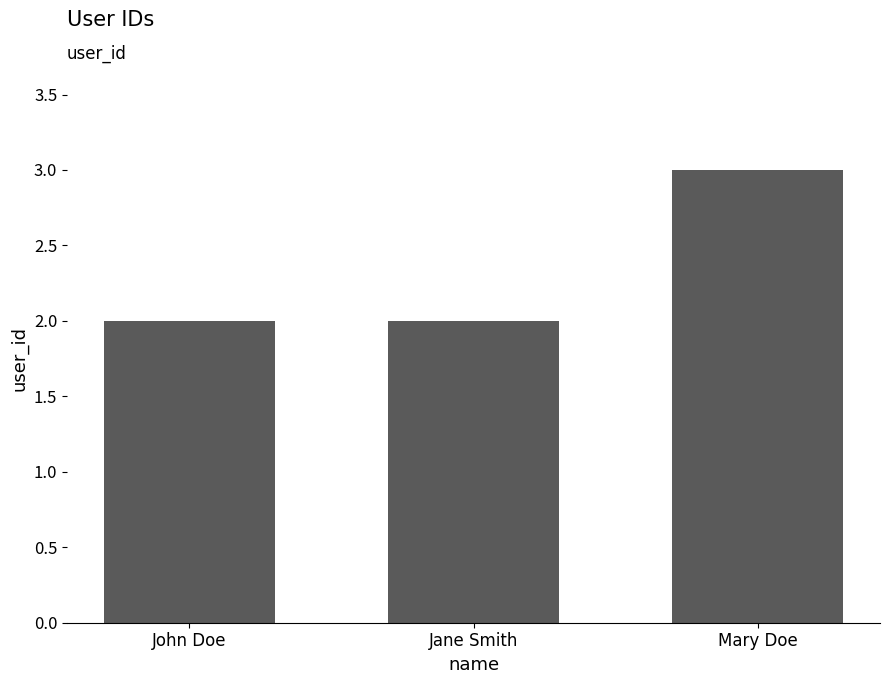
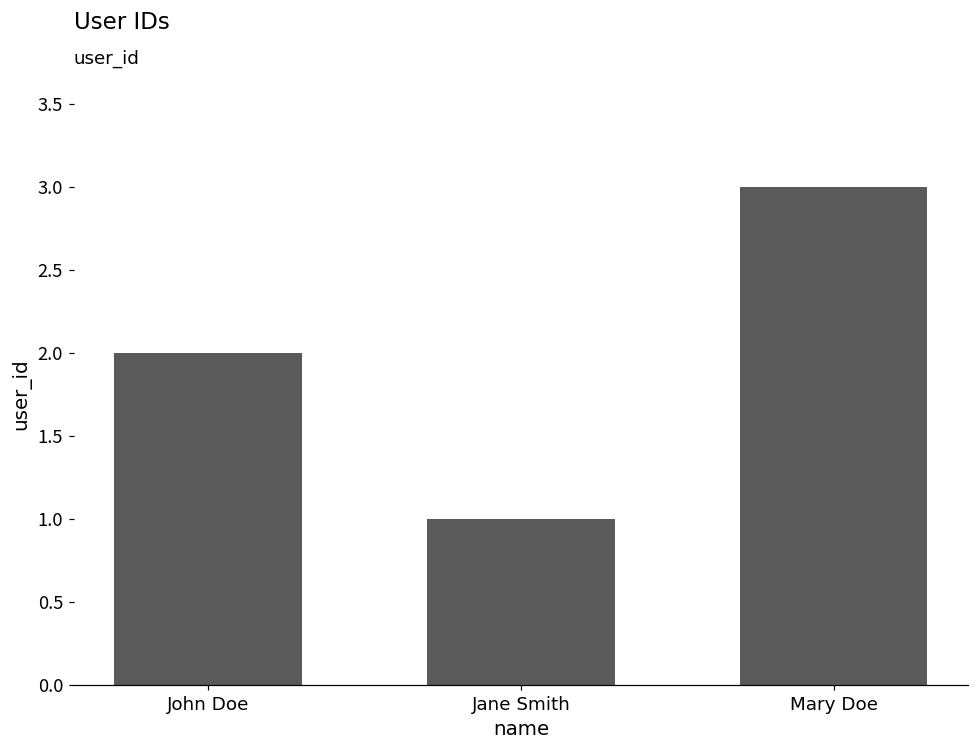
  {
    "John Doe": 2,
-   "Jane Smith": 2,
+   "Jane Smith": 1,
    "Mary Doe": 3
  }
